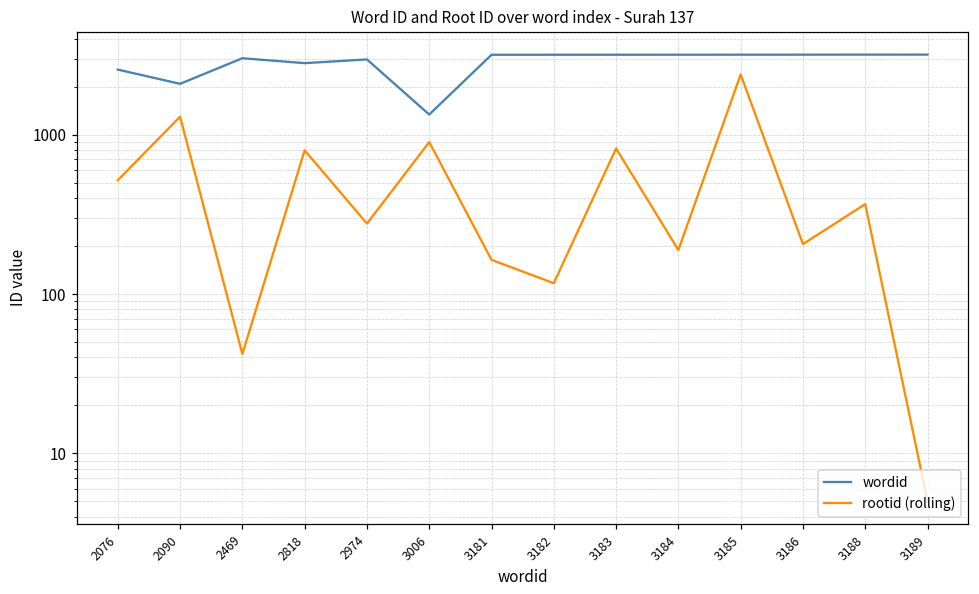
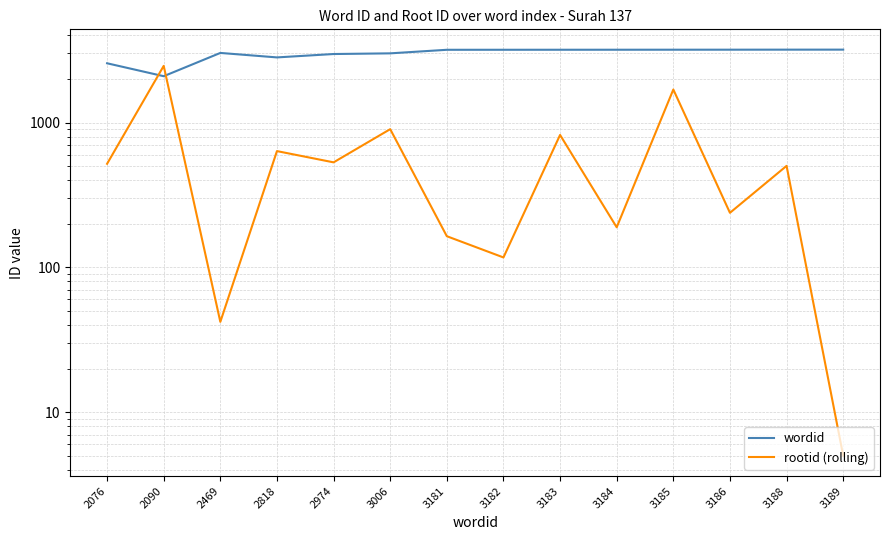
  {
    "wordid": {
      "2076": 2600,
      "2090": 2100,
      "2469": 3000,
      "2818": 2800,
      "2974": 3000,
-     "3006": 1300,
+     "3006": 3000,
      "3181": 3200,
      "3182": 3200,
      "3183": 3200,
      "3184": 3200,
      "3185": 3200,
      "3186": 3200,
      "3188": 3200,
      "3189": 3200
    },
    "rootid (rolling)": {
      "2076": 520,
-     "2090": 1300,
+     "2090": 2500,
      "2469": 42,
-     "2818": 800,
-     "2974": 280,
+     "2818": 600,
+     "2974": 530,
      "3006": 900,
      "3181": 160,
      "3182": 120,
      "3183": 800,
      "3184": 190,
-     "3185": 2400,
-     "3186": 210,
-     "3188": 370
+     "3185": 1700,
+     "3186": 240,
+     "3188": 500
    }
  }
